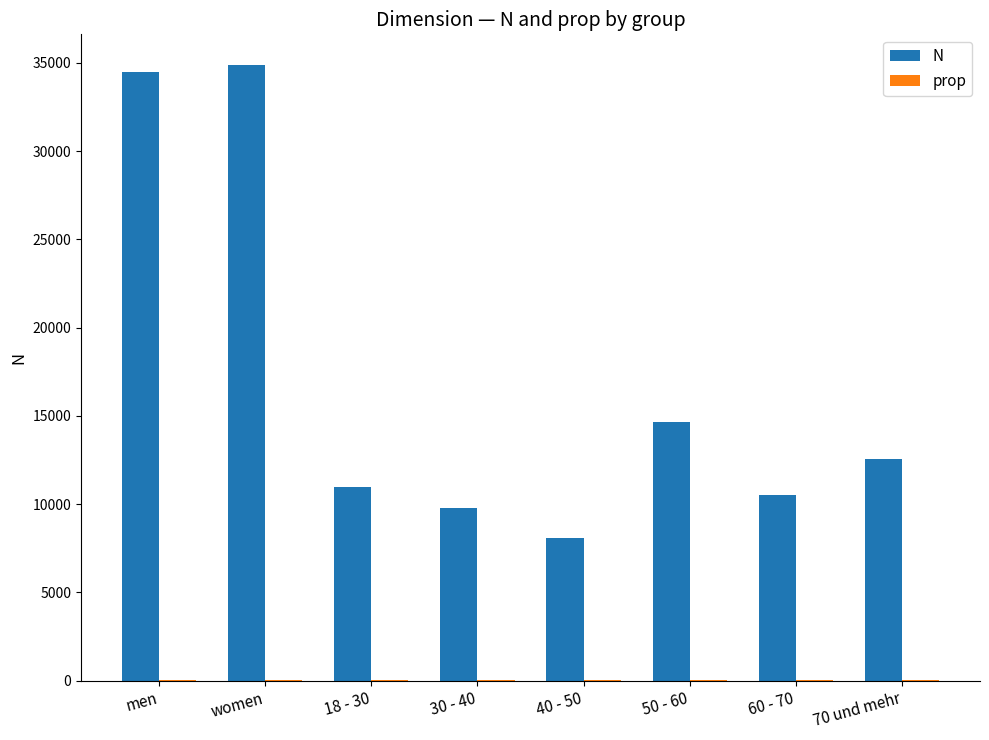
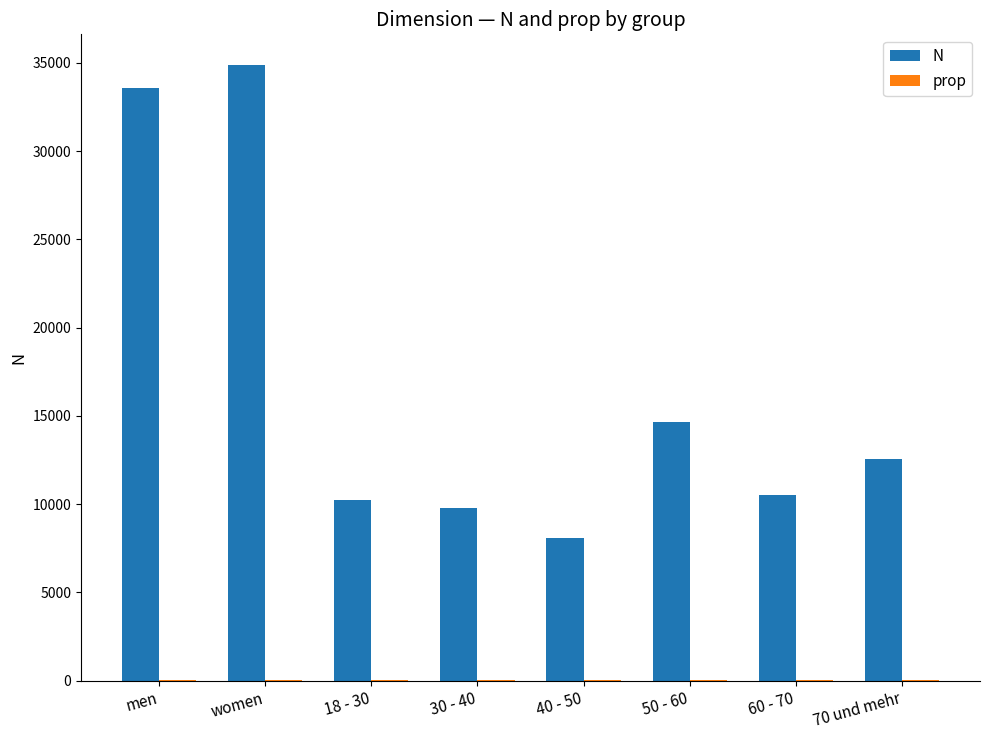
  {
    "N": {
-     "men": 34500,
+     "men": 33600,
      "women": 34900,
-     "18 - 30": 11000,
+     "18 - 30": 10200,
      "30 - 40": 9800,
      "40 - 50": 8100,
      "50 - 60": 14600,
      "60 - 70": 10500,
      "70 und mehr": 12600
    }
  }
